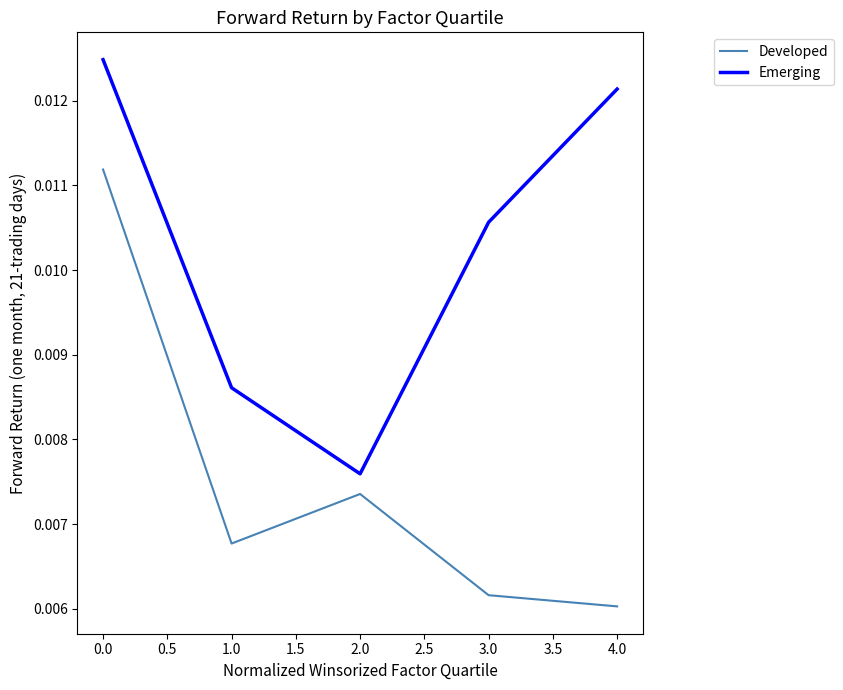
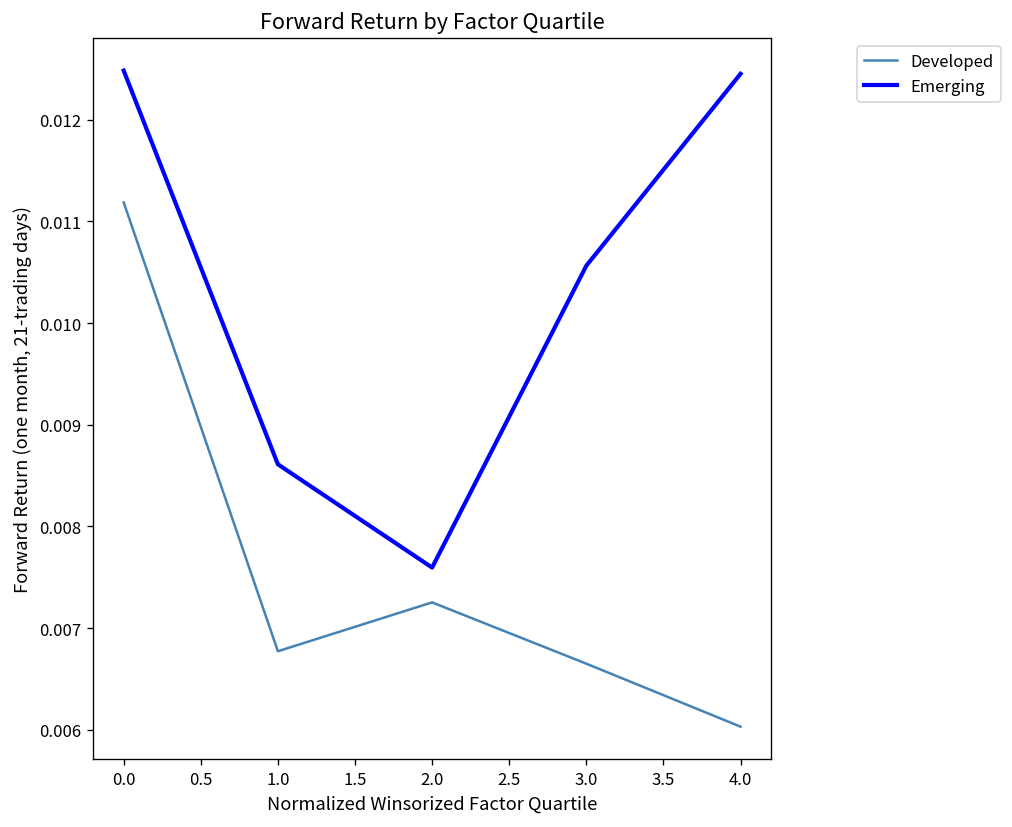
  {
    "Developed": {
      "0.0": 0.0112,
      "1.0": 0.0068,
-     "2.0": 0.0074,
-     "3.0": 0.0062,
+     "2.0": 0.0073,
+     "3.0": 0.0066,
      "4.0": 0.0060
    },
    "Emerging": {
      "0.0": 0.0125,
      "1.0": 0.0086,
      "2.0": 0.0076,
      "3.0": 0.0106,
-     "4.0": 0.0121
+     "4.0": 0.0125
    }
  }
